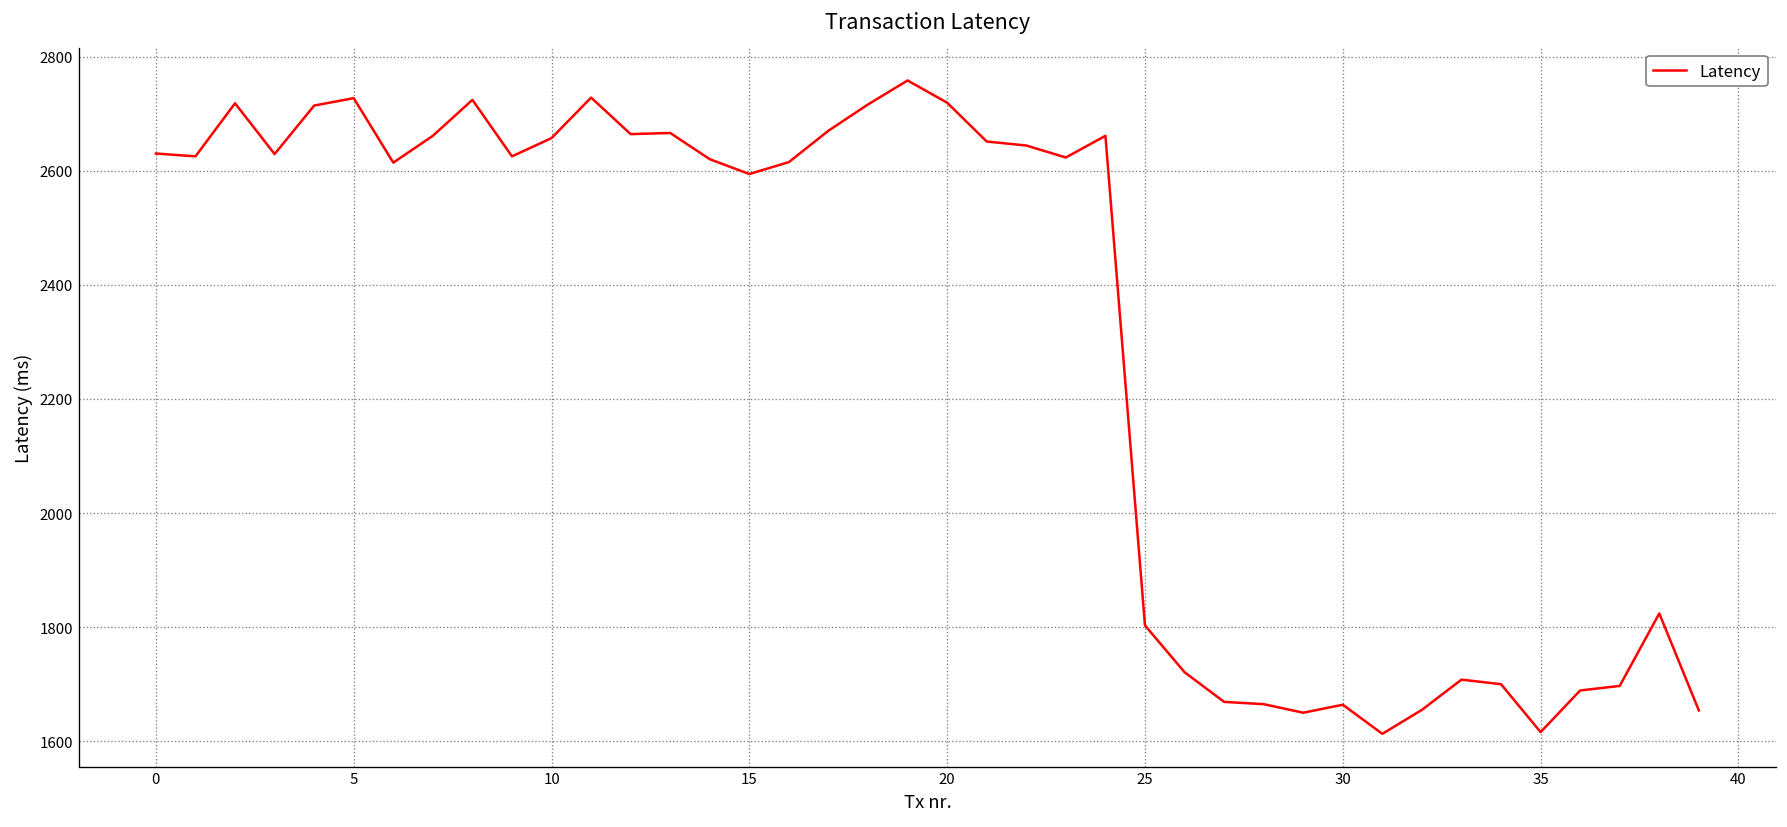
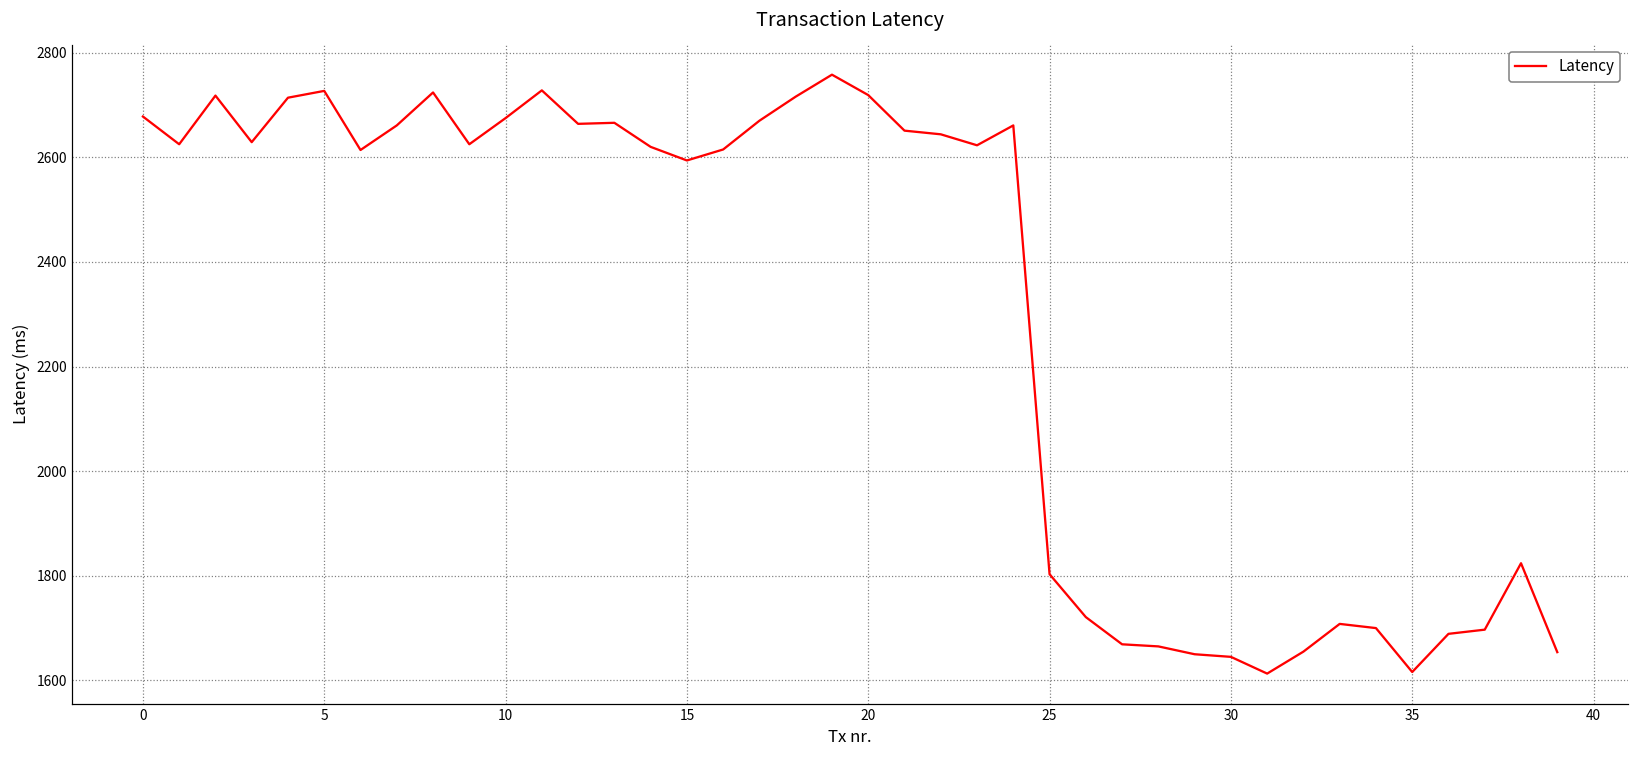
  {
-   "0": 2630,
+   "0": 2680,
    "5": 2730,
-   "10": 2660,
+   "10": 2680,
    "15": 2590,
    "20": 2720,
    "25": 1800,
-   "30": 1660,
+   "30": 1650,
    "35": 1620
  }
